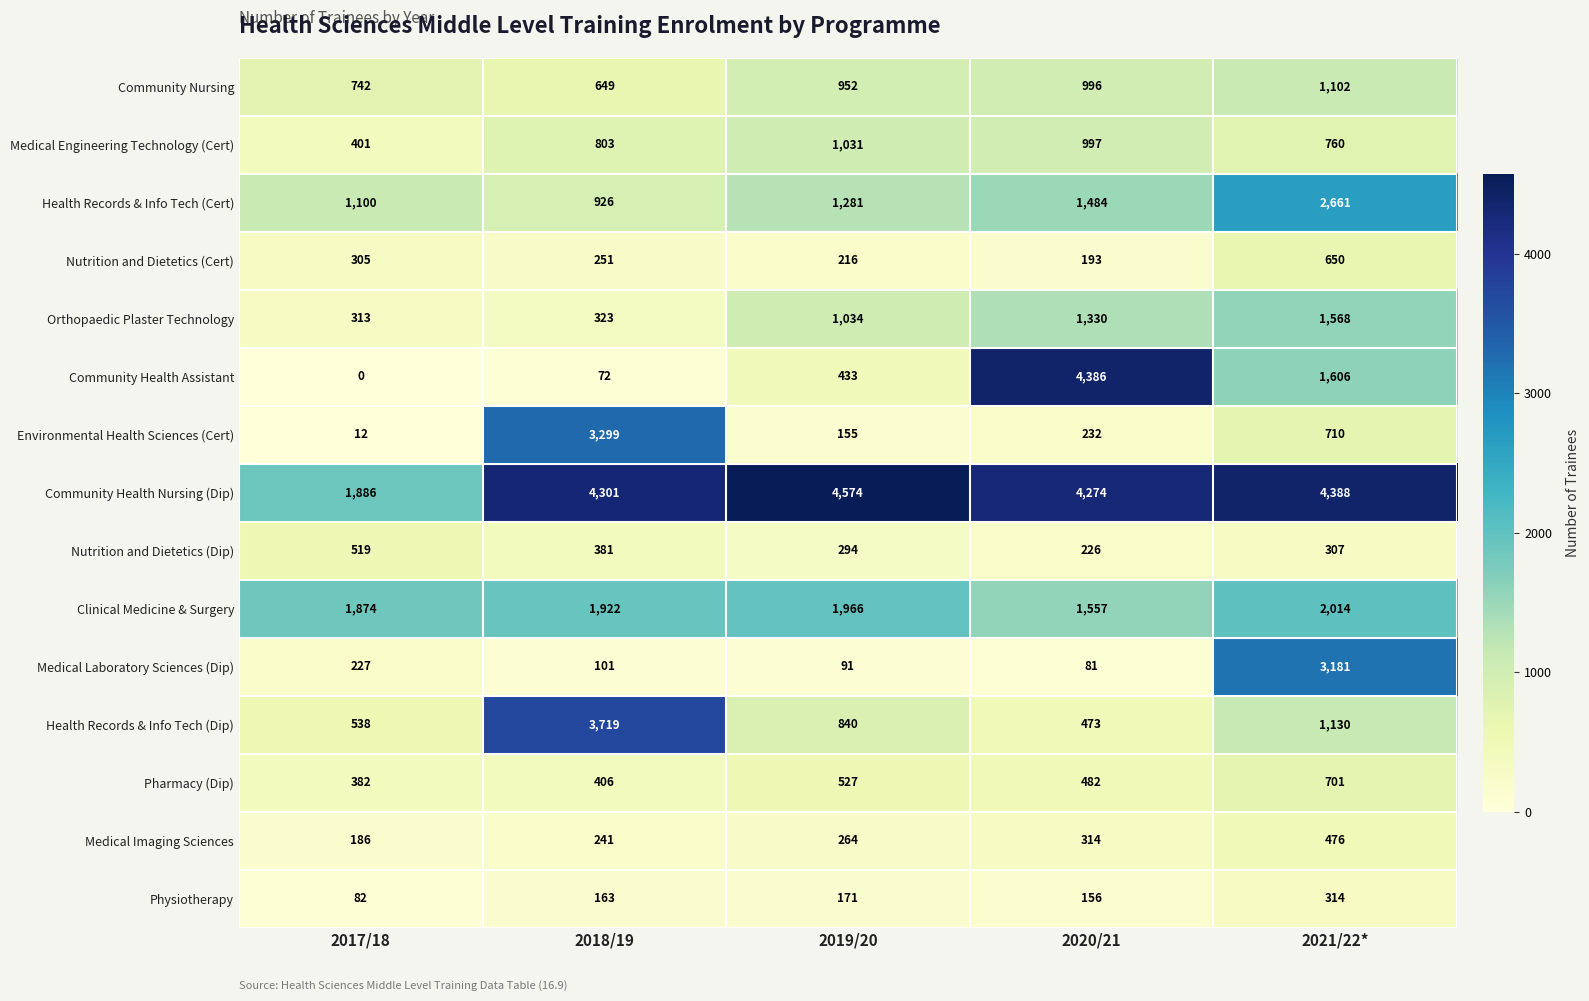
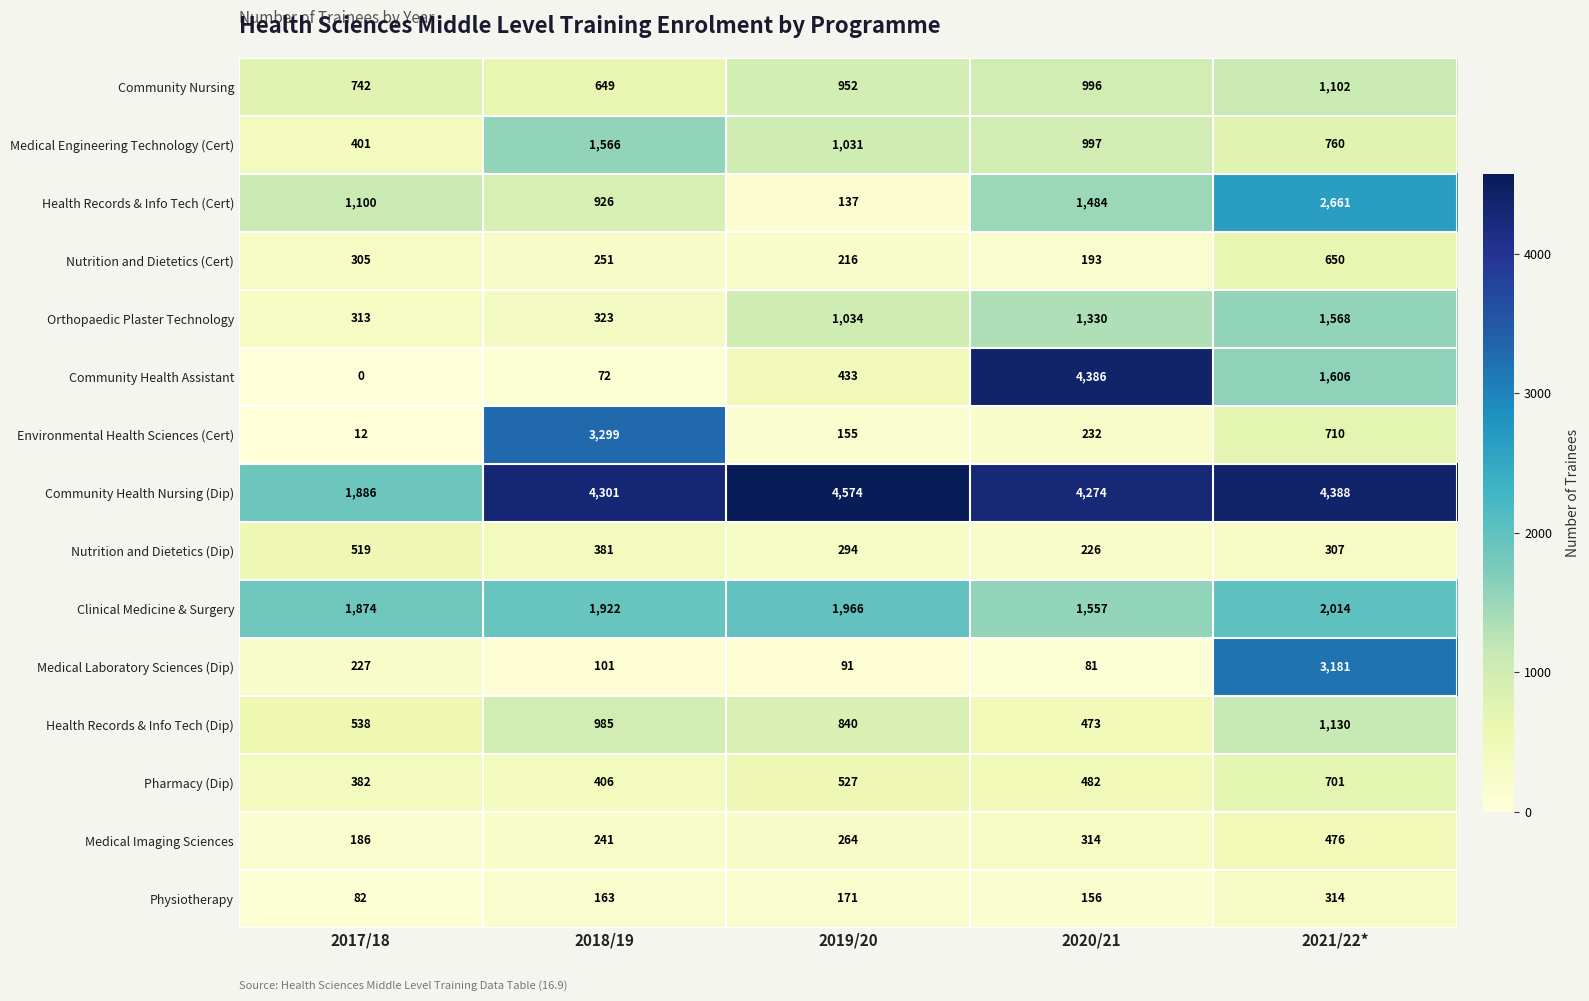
  {
    "Community Nursing": {
      "2017/18": "742",
      "2018/19": "649",
      "2019/20": "952",
      "2020/21": "996",
      "2021/22*": "1,102"
    },
    "Medical Engineering Technology (Cert)": {
      "2017/18": "401",
-     "2018/19": "803",
+     "2018/19": "1,566",
      "2019/20": "1,031",
      "2020/21": "997",
      "2021/22*": "760"
    },
    "Health Records & Info Tech (Cert)": {
      "2017/18": "1,100",
      "2018/19": "926",
-     "2019/20": "1,281",
+     "2019/20": "137",
      "2020/21": "1,484",
      "2021/22*": "2,661"
    },
    "Nutrition and Dietetics (Cert)": {
      "2017/18": "305",
      "2018/19": "251",
      "2019/20": "216",
      "2020/21": "193",
      "2021/22*": "650"
    },
    "Orthopaedic Plaster Technology": {
      "2017/18": "313",
      "2018/19": "323",
      "2019/20": "1,034",
      "2020/21": "1,330",
      "2021/22*": "1,568"
    },
    "Community Health Assistant": {
      "2017/18": "0",
      "2018/19": "72",
      "2019/20": "433",
      "2020/21": "4,386",
      "2021/22*": "1,606"
    },
    "Environmental Health Sciences (Cert)": {
      "2017/18": "12",
      "2018/19": "3,299",
      "2019/20": "155",
      "2020/21": "232",
      "2021/22*": "710"
    },
    "Community Health Nursing (Dip)": {
      "2017/18": "1,886",
      "2018/19": "4,301",
      "2019/20": "4,574",
      "2020/21": "4,274",
      "2021/22*": "4,388"
    },
    "Nutrition and Dietetics (Dip)": {
      "2017/18": "519",
      "2018/19": "381",
      "2019/20": "294",
      "2020/21": "226",
      "2021/22*": "307"
    },
    "Clinical Medicine & Surgery": {
      "2017/18": "1,874",
      "2018/19": "1,922",
      "2019/20": "1,966",
      "2020/21": "1,557",
      "2021/22*": "2,014"
    },
    "Medical Laboratory Sciences (Dip)": {
      "2017/18": "227",
      "2018/19": "101",
      "2019/20": "91",
      "2020/21": "81",
      "2021/22*": "3,181"
    },
    "Health Records & Info Tech (Dip)": {
      "2017/18": "538",
-     "2018/19": "3,719",
+     "2018/19": "985",
      "2019/20": "840",
      "2020/21": "473",
      "2021/22*": "1,130"
    },
    "Pharmacy (Dip)": {
      "2017/18": "382",
      "2018/19": "406",
      "2019/20": "527",
      "2020/21": "482",
      "2021/22*": "701"
    },
    "Medical Imaging Sciences": {
      "2017/18": "186",
      "2018/19": "241",
      "2019/20": "264",
      "2020/21": "314",
      "2021/22*": "476"
    },
    "Physiotherapy": {
      "2017/18": "82",
      "2018/19": "163",
      "2019/20": "171",
      "2020/21": "156",
      "2021/22*": "314"
    }
  }
